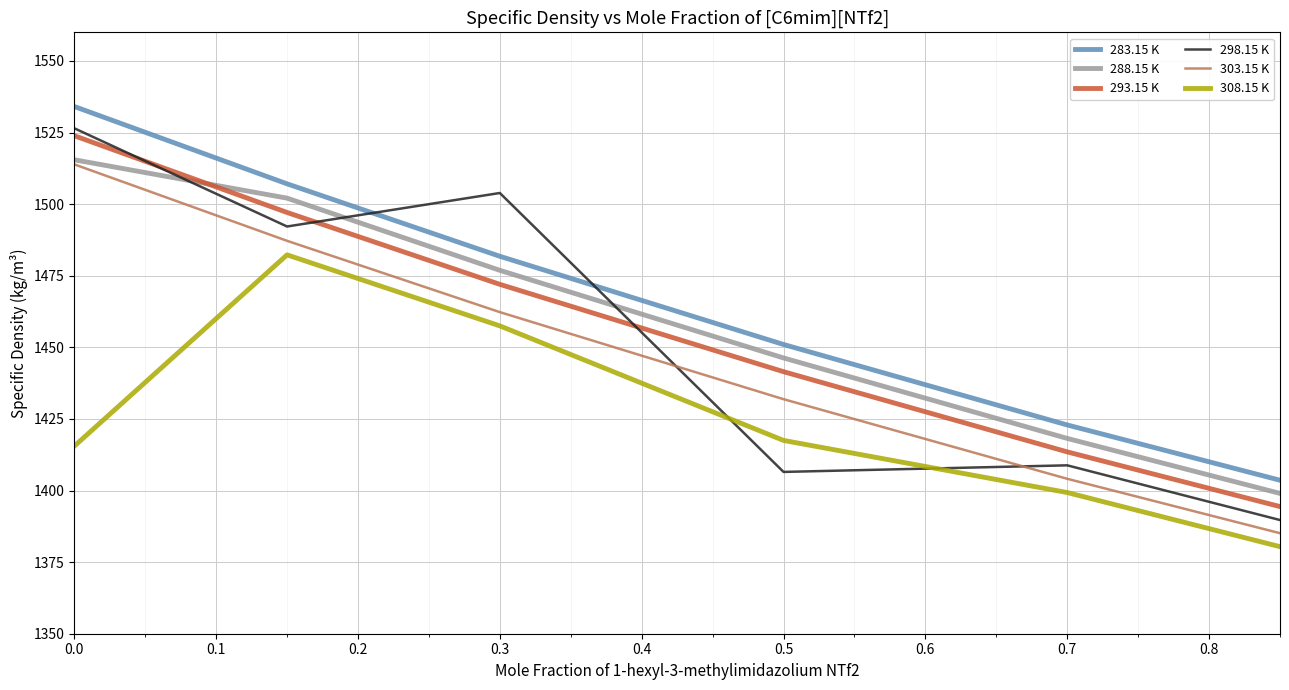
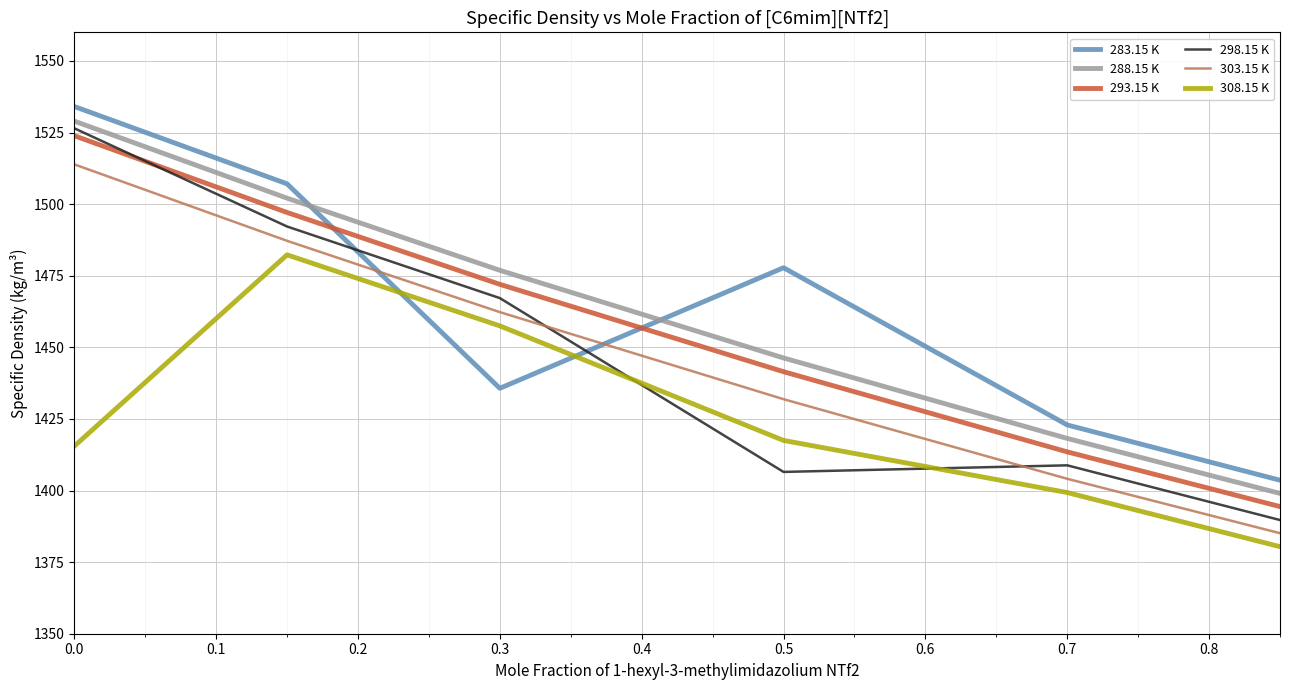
  {
    "283.15 K": {
      "0.0": 1534,
-     "0.3": 1482,
-     "0.5": 1451,
+     "0.3": 1436,
+     "0.5": 1478,
      "0.7": 1423
    },
    "288.15 K": {
-     "0.0": 1516,
+     "0.0": 1529,
      "0.3": 1477,
      "0.5": 1446,
      "0.7": 1418
    },
    "298.15 K": {
      "0.0": 1527,
-     "0.3": 1504,
+     "0.3": 1467,
      "0.5": 1407,
      "0.7": 1409
    },
    "308.15 K": {
      "0.0": 1416,
      "0.3": 1458,
      "0.5": 1418,
      "0.7": 1399
    }
  }
